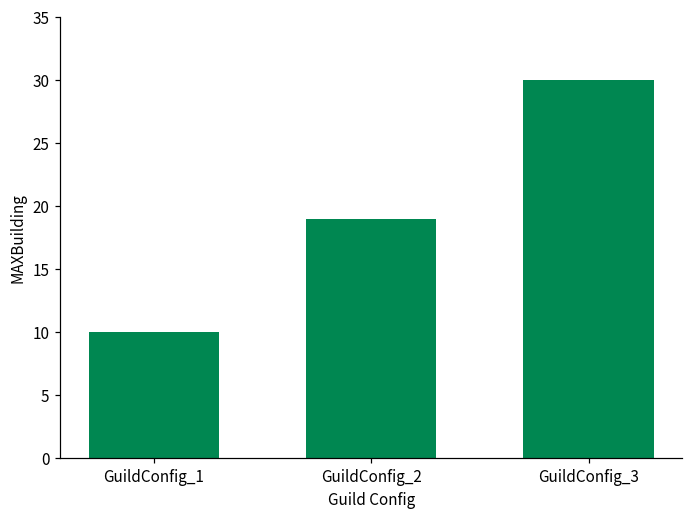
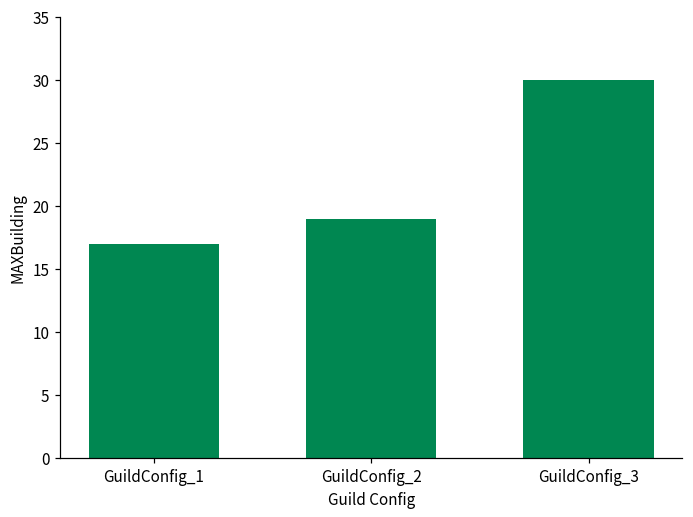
  {
-   "GuildConfig_1": 10,
+   "GuildConfig_1": 17,
    "GuildConfig_2": 19,
    "GuildConfig_3": 30
  }
